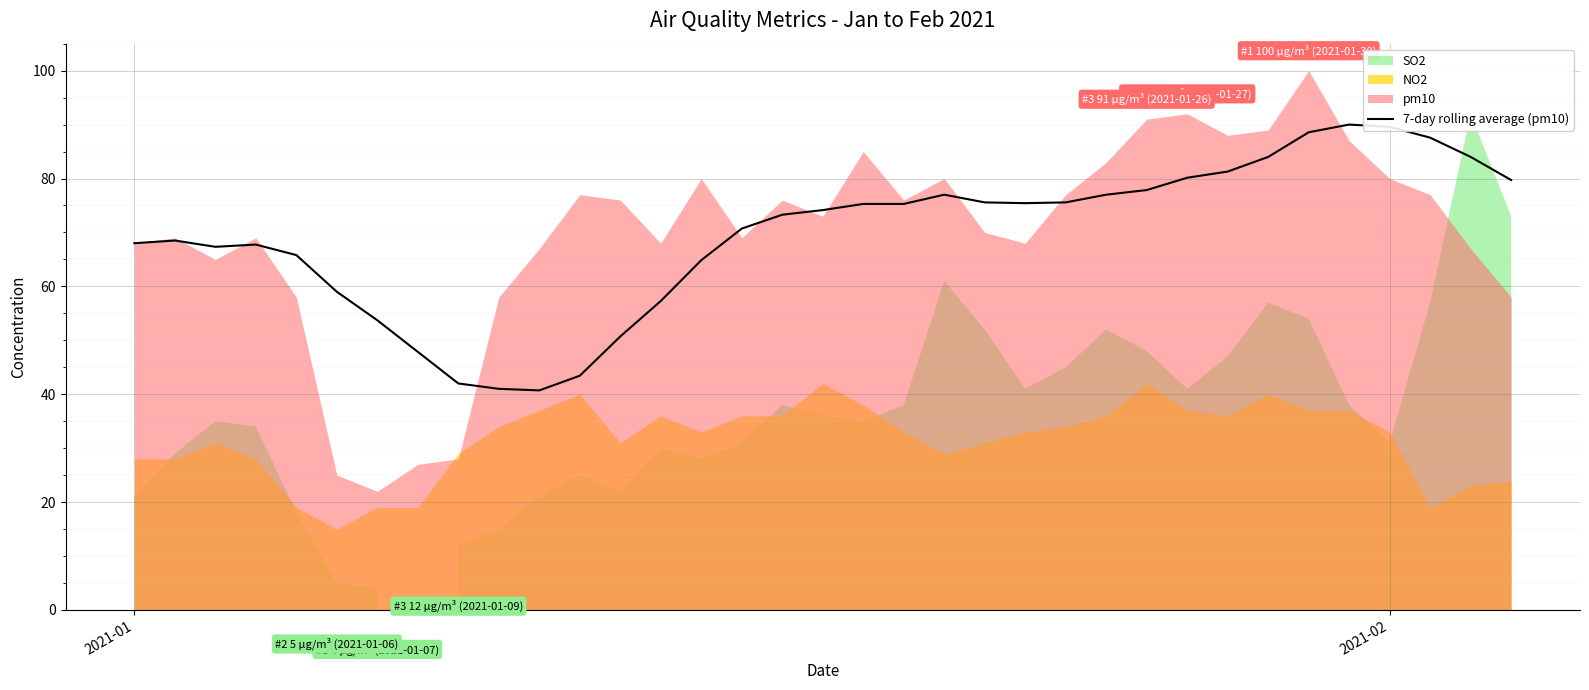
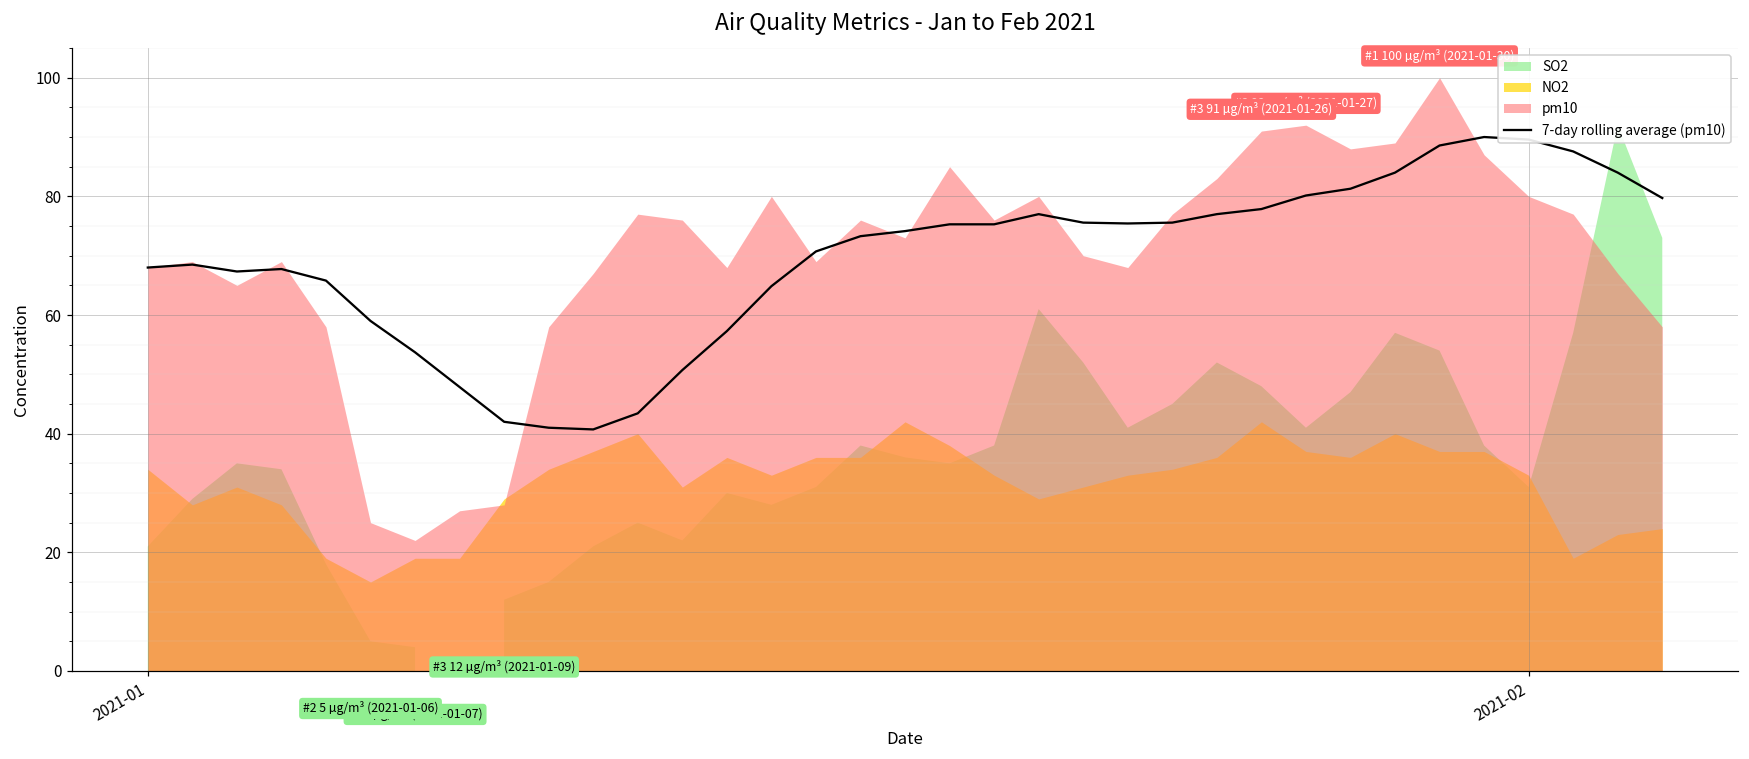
  {
    "NO2": {
-     "2021-01": 28,
+     "2021-01": 34,
      "2021-02": 33
    },
    "pm10": {
      "2021-02": 80
    }
  }
